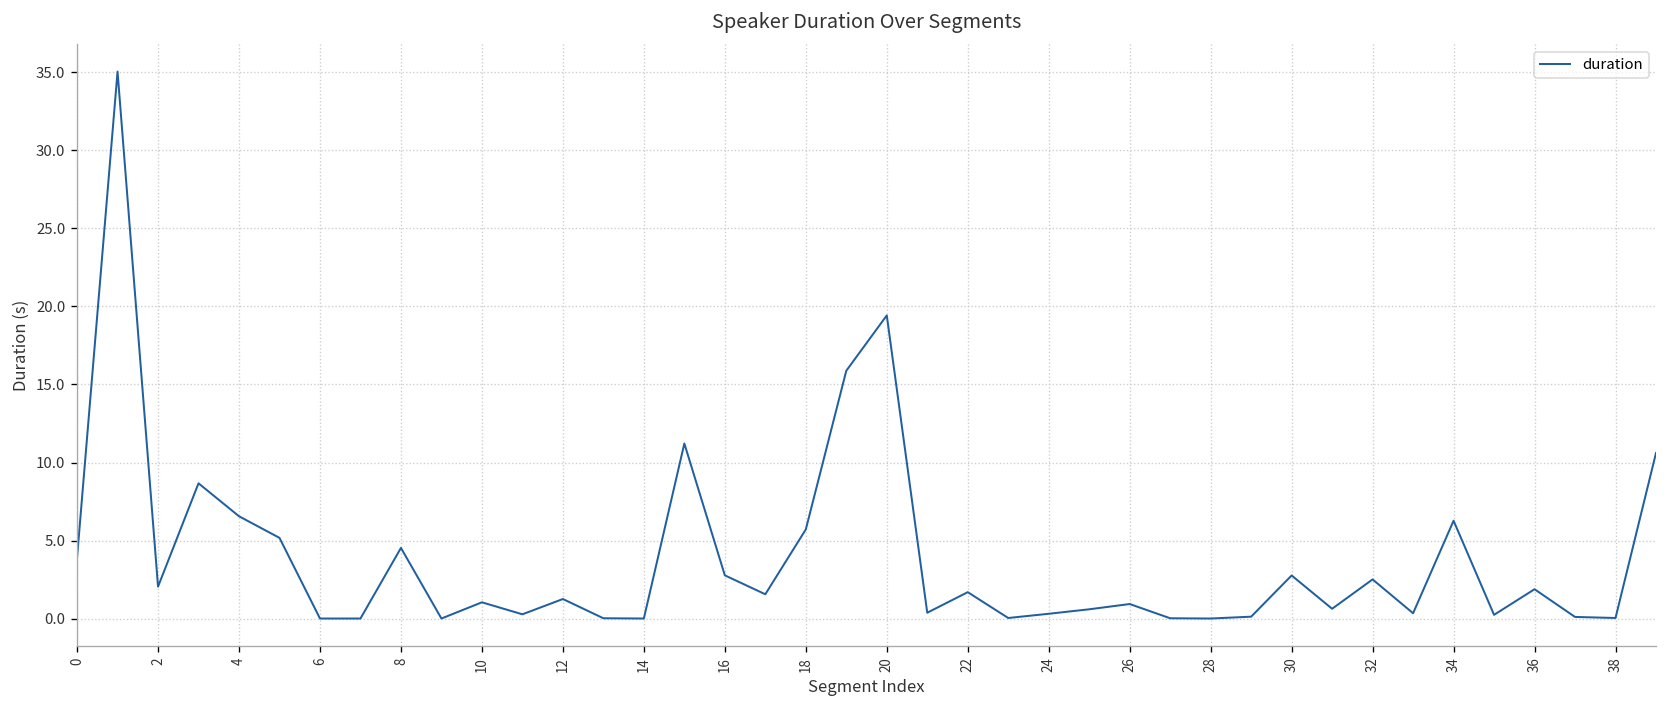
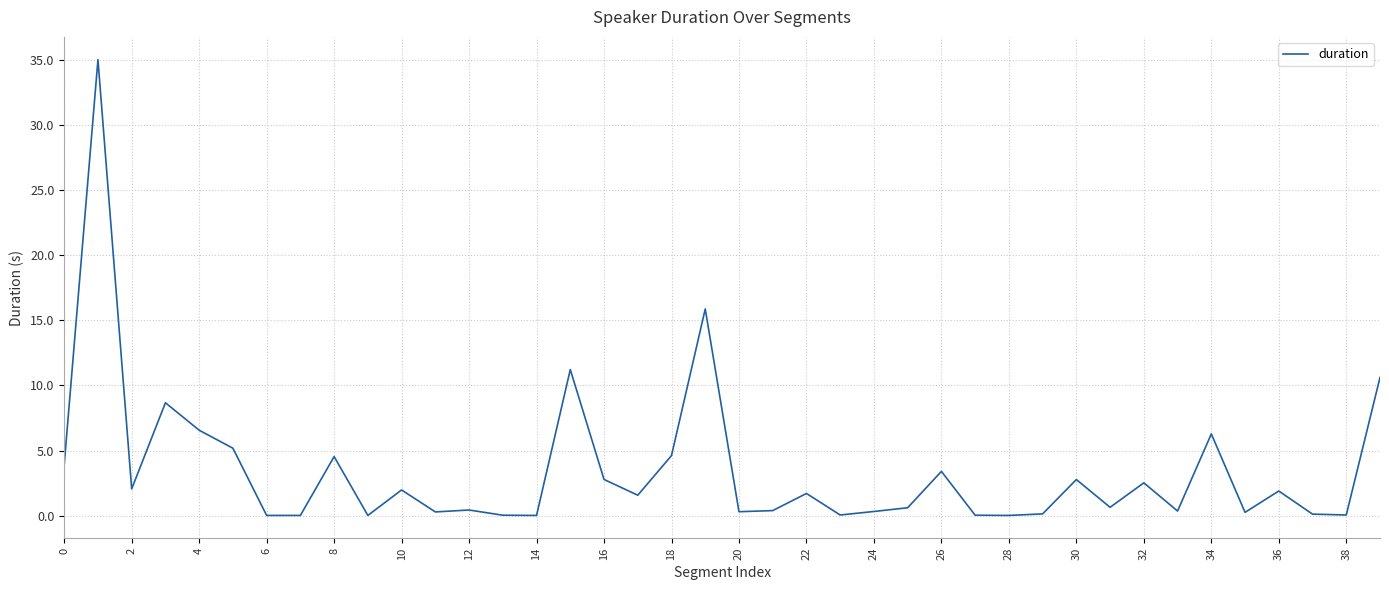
  {
    "0": 3.9,
    "2": 2.1,
    "4": 6.6,
    "6": 0.0,
    "8": 4.5,
-   "10": 1.1,
-   "12": 1.3,
+   "10": 2.0,
+   "12": 0.4,
    "14": 0.0,
    "16": 2.8,
-   "18": 5.7,
-   "20": 19.4,
+   "18": 4.6,
+   "20": 0.3,
    "22": 1.7,
    "24": 0.3,
-   "26": 0.9,
+   "26": 3.4,
    "28": 0.0,
    "30": 2.8,
    "32": 2.5,
    "34": 6.3,
    "36": 1.9,
    "38": 0.1
  }
